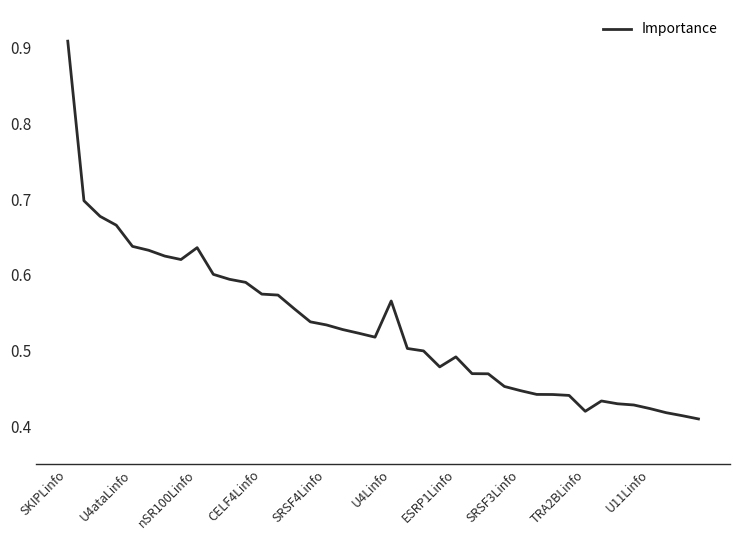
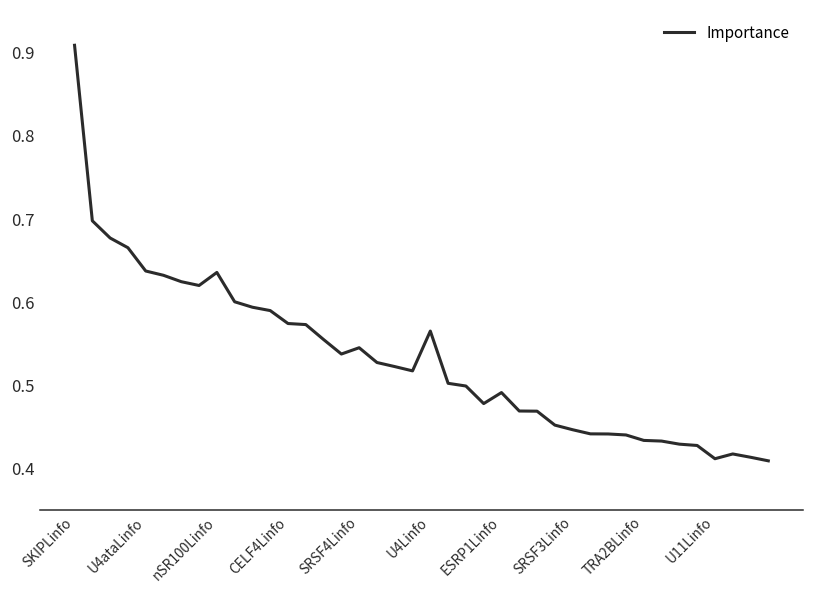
  {
    "SKIPLinfo": 0.91,
    "U4ataLinfo": 0.64,
    "nSR100Linfo": 0.64,
    "CELF4Linfo": 0.57,
-   "SRSF4Linfo": 0.53,
+   "SRSF4Linfo": 0.55,
    "U4Linfo": 0.57,
    "ESRP1Linfo": 0.49,
    "SRSF3Linfo": 0.45,
-   "TRA2BLinfo": 0.42,
-   "U11Linfo": 0.42
+   "TRA2BLinfo": 0.43,
+   "U11Linfo": 0.41
  }
